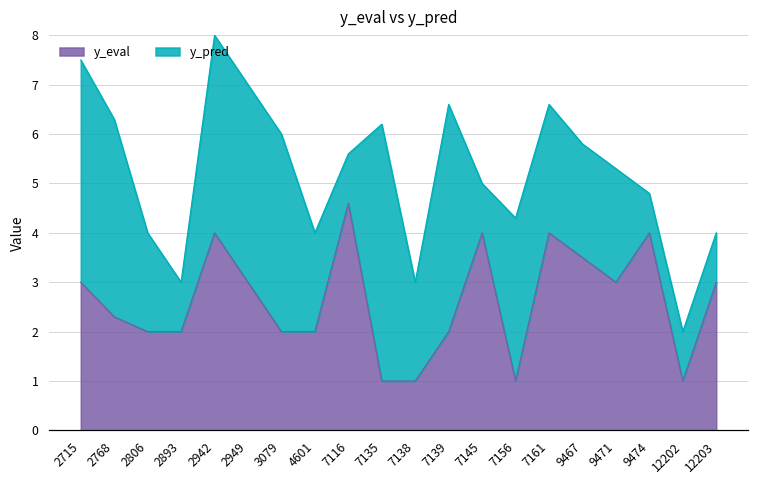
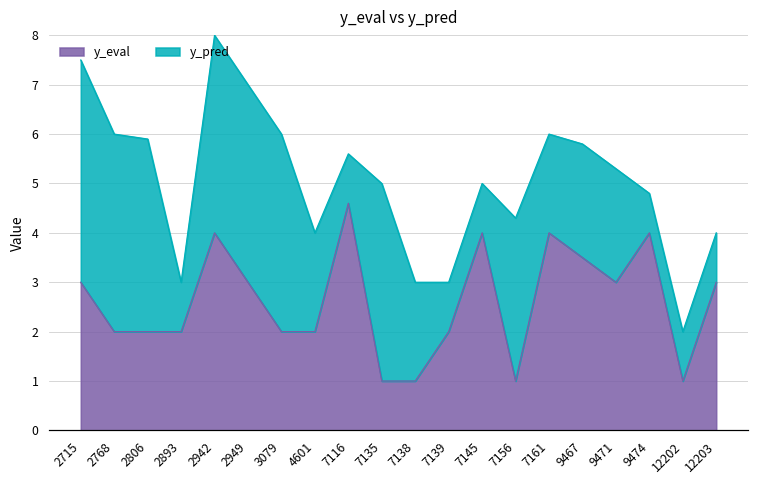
  {
    "y_eval": {
      "2715": 3.0,
-     "2768": 2.3,
+     "2768": 2.0,
      "2806": 2.0,
      "2893": 2.0,
      "2942": 4.0,
      "2949": 3.0,
      "3079": 2.0,
      "4601": 2.0,
      "7116": 4.6,
      "7135": 1.0,
      "7138": 1.0,
      "7139": 2.0,
      "7145": 4.0,
      "7156": 1.0,
      "7161": 4.0,
      "9467": 3.5,
      "9471": 3.0,
      "9474": 4.0,
      "12202": 1.0,
      "12203": 3.0
    },
    "y_pred": {
      "2715": 4.5,
      "2768": 4.0,
-     "2806": 2.0,
+     "2806": 3.9,
      "2893": 1.0,
      "2942": 4.0,
      "2949": 4.0,
      "3079": 4.0,
      "4601": 2.0,
      "7116": 1.0,
-     "7135": 5.2,
+     "7135": 4.0,
      "7138": 2.0,
-     "7139": 4.6,
+     "7139": 1.0,
      "7145": 1.0,
      "7156": 3.3,
-     "7161": 2.6,
+     "7161": 2.0,
      "9467": 2.3,
      "9471": 2.3,
      "9474": 0.8,
      "12202": 1.0,
      "12203": 1.0
    }
  }
